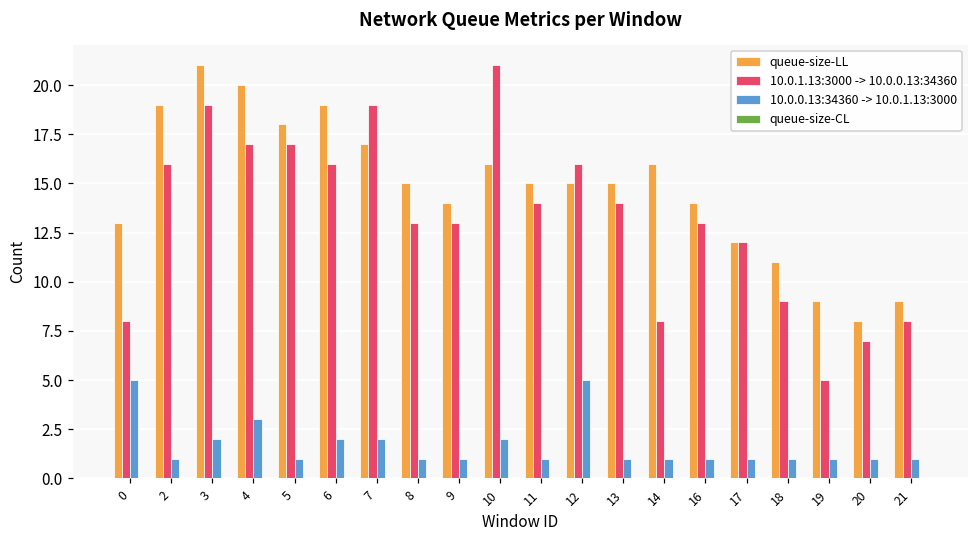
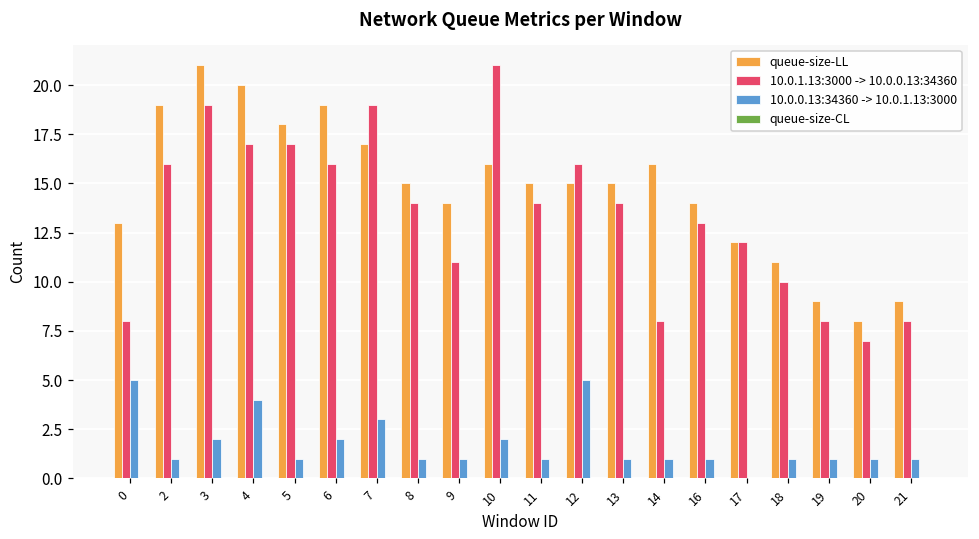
  {
    "queue-size-LL": {
      "0": 13,
      "2": 19,
      "3": 21,
      "4": 20,
      "5": 18,
      "6": 19,
      "7": 17,
      "8": 15,
      "9": 14,
      "10": 16,
      "11": 15,
      "12": 15,
      "13": 15,
      "14": 16,
      "16": 14,
      "17": 12,
      "18": 11,
      "19": 9,
      "20": 8,
      "21": 9
    },
    "10.0.1.13:3000 -> 10.0.0.13:34360": {
      "0": 8,
      "2": 16,
      "3": 19,
      "4": 17,
      "5": 17,
      "6": 16,
      "7": 19,
-     "8": 13,
-     "9": 13,
+     "8": 14,
+     "9": 11,
      "10": 21,
      "11": 14,
      "12": 16,
      "13": 14,
      "14": 8,
      "16": 13,
      "17": 12,
-     "18": 9,
-     "19": 5,
+     "18": 10,
+     "19": 8,
      "20": 7,
      "21": 8
    },
    "10.0.0.13:34360 -> 10.0.1.13:3000": {
      "0": 5,
      "2": 1,
      "3": 2,
-     "4": 3,
+     "4": 4,
      "5": 1,
      "6": 2,
-     "7": 2,
+     "7": 3,
      "8": 1,
      "9": 1,
      "10": 2,
      "11": 1,
      "12": 5,
      "13": 1,
      "14": 1,
      "16": 1,
-     "17": 1,
+     "17": 0,
      "18": 1,
      "19": 1,
      "20": 1,
      "21": 1
    },
    "queue-size-CL": {
      "0": 0,
      "2": 0,
      "3": 0,
      "4": 0,
      "5": 0,
      "6": 0,
      "7": 0,
      "8": 0,
      "9": 0,
      "10": 0,
      "11": 0,
      "12": 0,
      "13": 0,
      "14": 0,
      "16": 0,
      "17": 0,
      "18": 0,
      "19": 0,
      "20": 0,
      "21": 0
    }
  }
